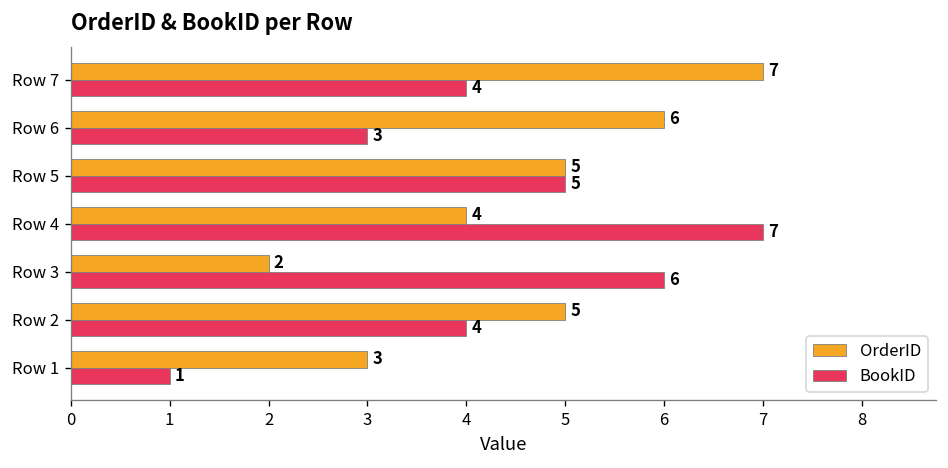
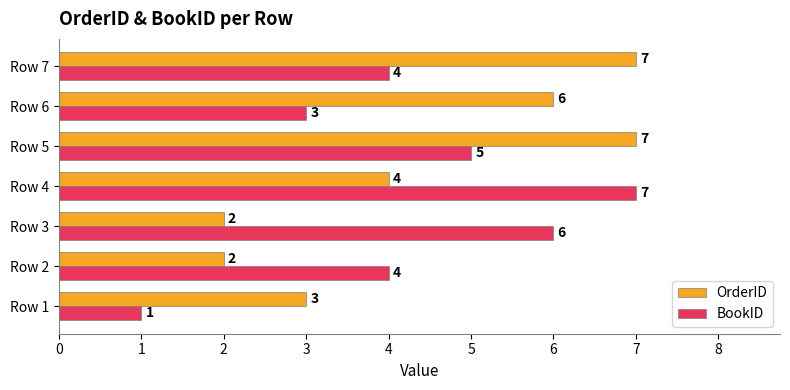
  {
    "OrderID": {
      "Row 7": 7,
      "Row 6": 6,
-     "Row 5": 5,
+     "Row 5": 7,
      "Row 4": 4,
      "Row 3": 2,
-     "Row 2": 5,
+     "Row 2": 2,
      "Row 1": 3
    },
    "BookID": {
      "Row 7": 4,
      "Row 6": 3,
      "Row 5": 5,
      "Row 4": 7,
      "Row 3": 6,
      "Row 2": 4,
      "Row 1": 1
    }
  }
